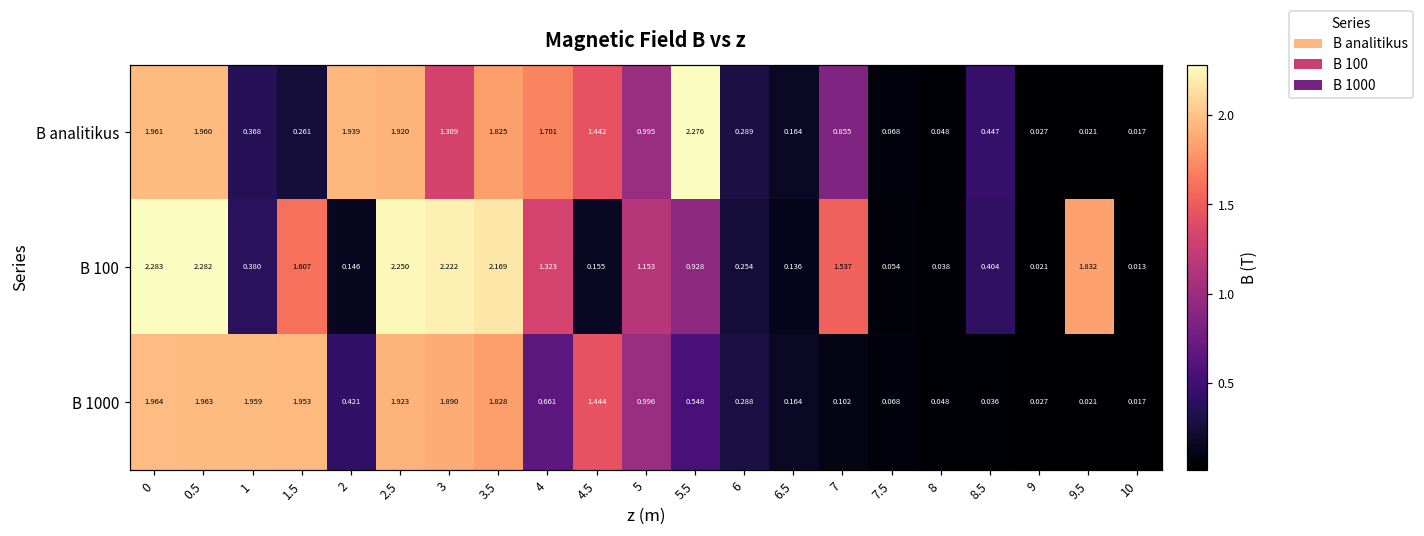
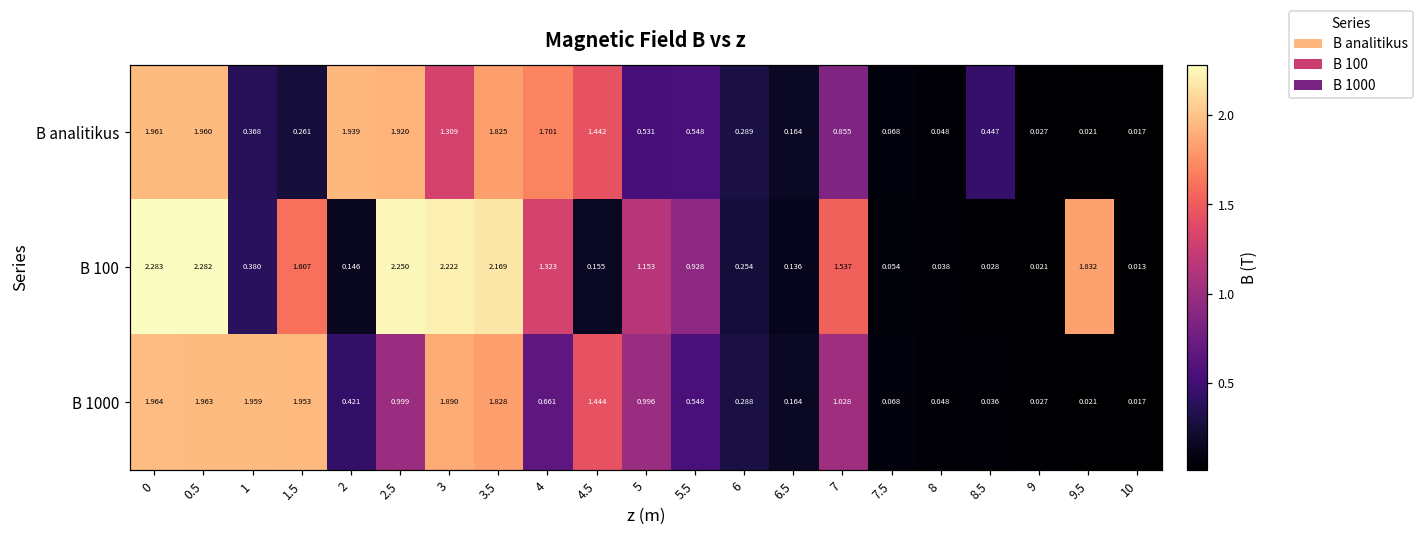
  {
    "B analitikus": {
      "0": 1.961,
      "0.5": 1.960,
      "1": 0.368,
      "1.5": 0.261,
      "2": 1.939,
      "2.5": 1.920,
      "3": 1.309,
      "3.5": 1.825,
      "4": 1.701,
      "4.5": 1.442,
-     "5": 0.995,
-     "5.5": 2.276,
+     "5": 0.531,
+     "5.5": 0.548,
      "6": 0.289,
      "6.5": 0.164,
      "7": 0.855,
      "7.5": 0.068,
      "8": 0.048,
      "8.5": 0.447,
      "9": 0.027,
      "9.5": 0.021,
      "10": 0.017
    },
    "B 100": {
      "0": 2.283,
      "0.5": 2.282,
      "1": 0.380,
      "1.5": 1.607,
      "2": 0.146,
      "2.5": 2.250,
      "3": 2.222,
      "3.5": 2.169,
      "4": 1.323,
      "4.5": 0.155,
      "5": 1.153,
      "5.5": 0.928,
      "6": 0.254,
      "6.5": 0.136,
      "7": 1.537,
      "7.5": 0.054,
      "8": 0.038,
-     "8.5": 0.404,
+     "8.5": 0.028,
      "9": 0.021,
      "9.5": 1.832,
      "10": 0.013
    },
    "B 1000": {
      "0": 1.964,
      "0.5": 1.963,
      "1": 1.959,
      "1.5": 1.953,
      "2": 0.421,
-     "2.5": 1.923,
+     "2.5": 0.999,
      "3": 1.890,
      "3.5": 1.828,
      "4": 0.661,
      "4.5": 1.444,
      "5": 0.996,
      "5.5": 0.548,
      "6": 0.288,
      "6.5": 0.164,
-     "7": 0.102,
+     "7": 1.028,
      "7.5": 0.068,
      "8": 0.048,
      "8.5": 0.036,
      "9": 0.027,
      "9.5": 0.021,
      "10": 0.017
    }
  }
